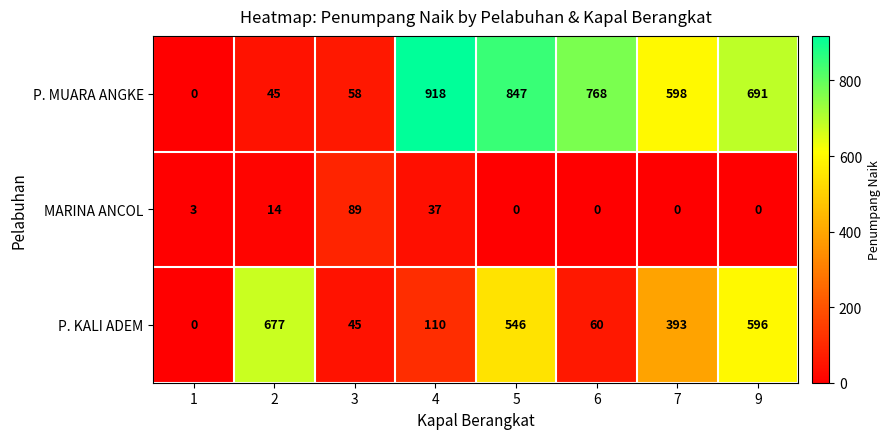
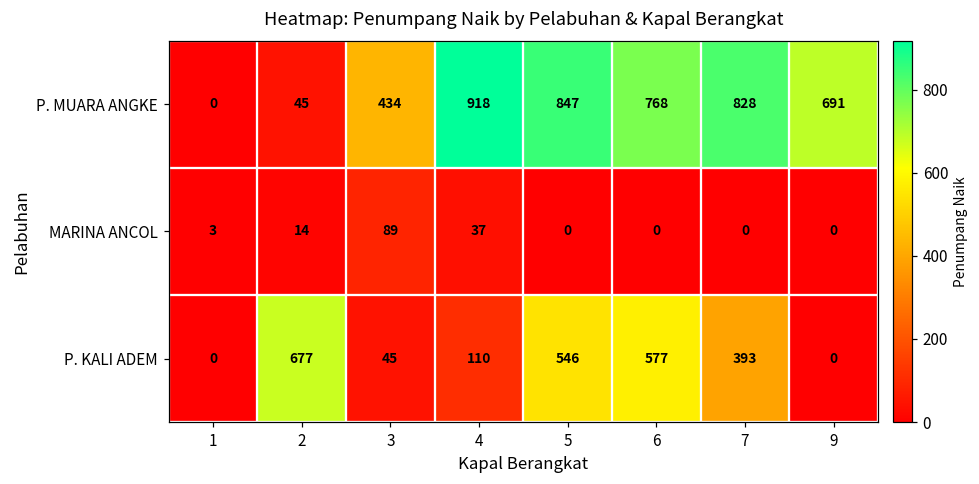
  {
    "P. MUARA ANGKE": {
      "1": 0,
      "2": 45,
-     "3": 58,
+     "3": 434,
      "4": 918,
      "5": 847,
      "6": 768,
-     "7": 598,
+     "7": 828,
      "9": 691
    },
    "MARINA ANCOL": {
      "1": 3,
      "2": 14,
      "3": 89,
      "4": 37,
      "5": 0,
      "6": 0,
      "7": 0,
      "9": 0
    },
    "P. KALI ADEM": {
      "1": 0,
      "2": 677,
      "3": 45,
      "4": 110,
      "5": 546,
-     "6": 60,
+     "6": 577,
      "7": 393,
-     "9": 596
+     "9": 0
    }
  }
